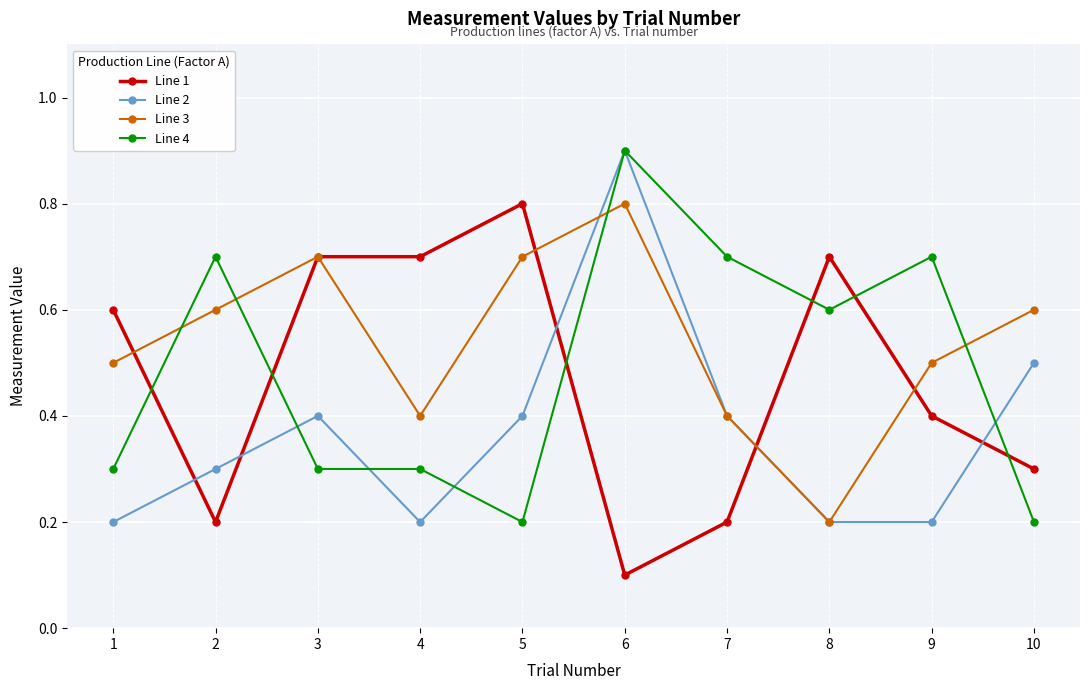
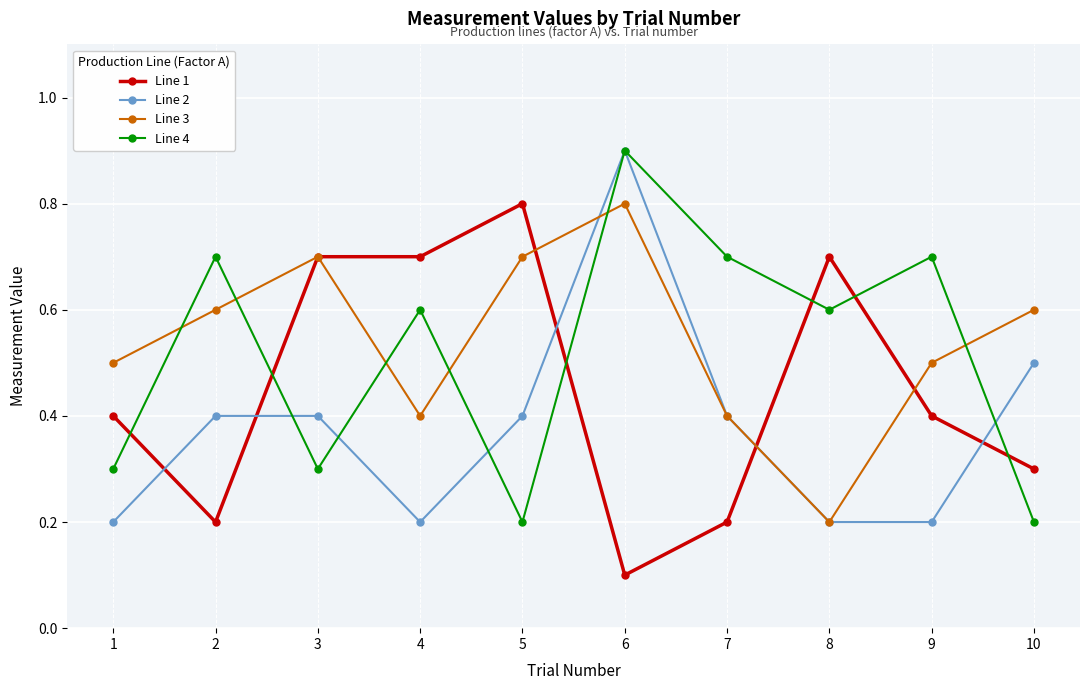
  {
    "Line 1": {
-     "1": 0.6,
+     "1": 0.4,
      "2": 0.2,
      "4": 0.7,
      "5": 0.8,
      "6": 0.1,
      "7": 0.2,
      "8": 0.7,
      "9": 0.4,
      "10": 0.3
    },
    "Line 2": {
      "1": 0.2,
-     "2": 0.3,
+     "2": 0.4,
      "3": 0.4,
      "4": 0.2,
      "5": 0.4,
      "9": 0.2,
      "10": 0.5
    },
    "Line 3": {
      "1": 0.5,
      "2": 0.6,
      "4": 0.4,
      "5": 0.7,
      "6": 0.8,
      "9": 0.5,
      "10": 0.6
    },
    "Line 4": {
      "1": 0.3,
      "2": 0.7,
      "3": 0.3,
-     "4": 0.3,
+     "4": 0.6,
      "5": 0.2,
      "7": 0.7,
      "8": 0.6,
      "9": 0.7,
      "10": 0.2
    }
  }
